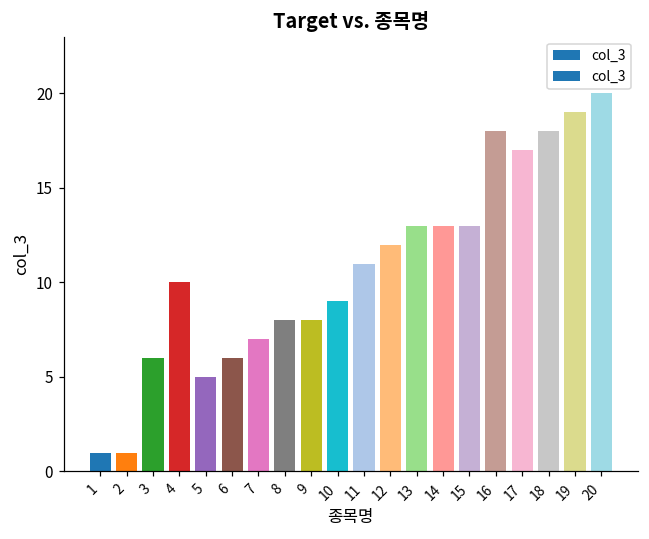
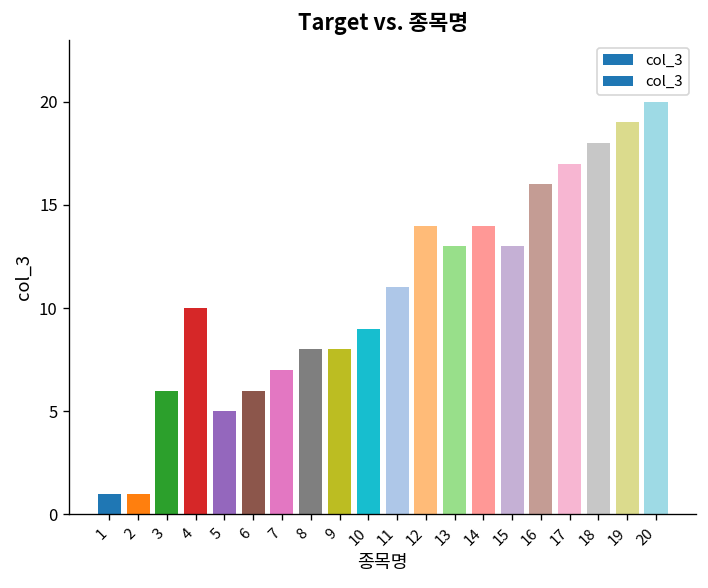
  {
    "1": 1,
    "2": 1,
    "3": 6,
    "4": 10,
    "5": 5,
    "6": 6,
    "7": 7,
    "8": 8,
    "9": 8,
    "10": 9,
    "11": 11,
-   "12": 12,
+   "12": 14,
    "13": 13,
-   "14": 13,
+   "14": 14,
    "15": 13,
-   "16": 18,
+   "16": 16,
    "17": 17,
    "18": 18,
    "19": 19,
    "20": 20
  }
